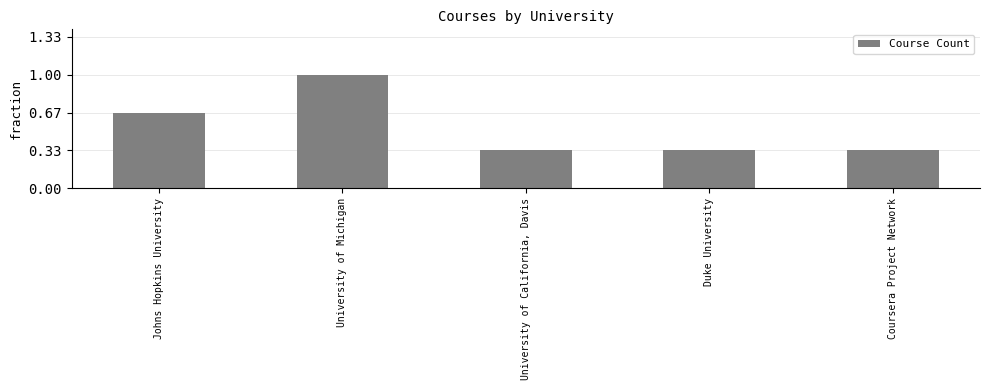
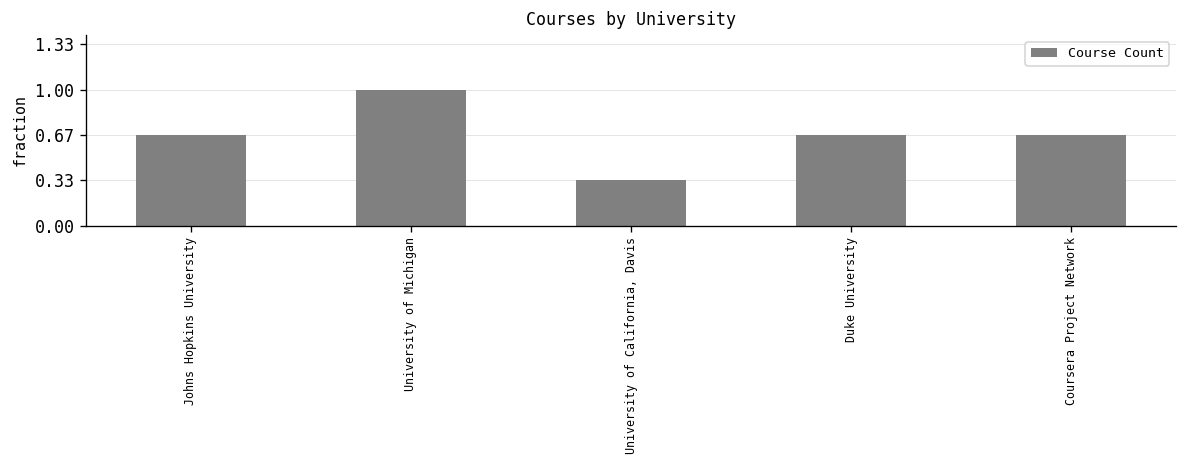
  {
    "Johns Hopkins University": 0.67,
    "University of Michigan": 1.00,
    "University of California, Davis": 0.33,
-   "Duke University": 0.33,
-   "Coursera Project Network": 0.33
+   "Duke University": 0.67,
+   "Coursera Project Network": 0.67
  }
